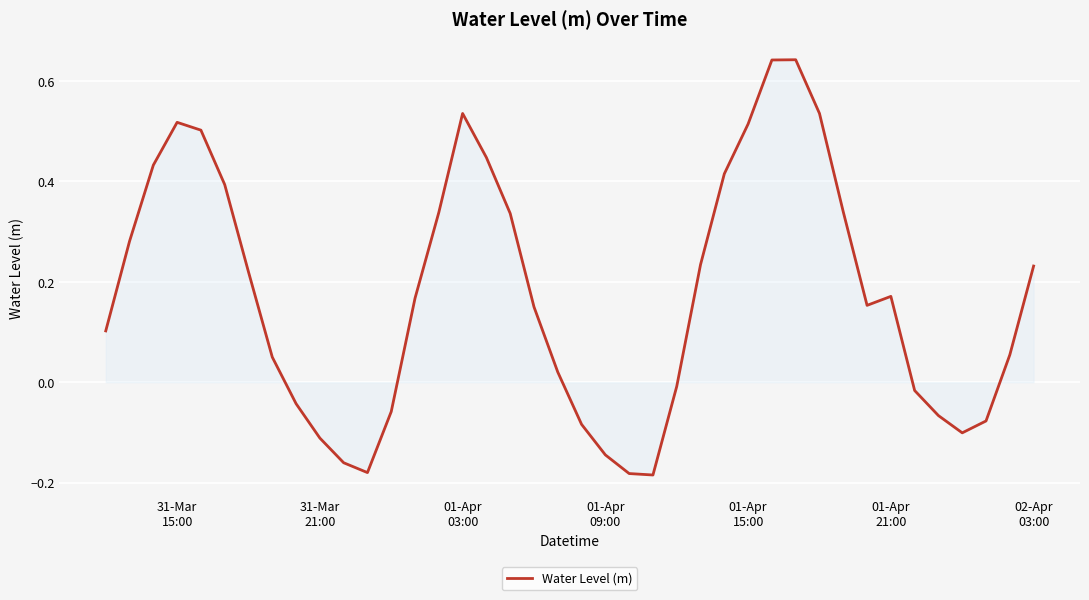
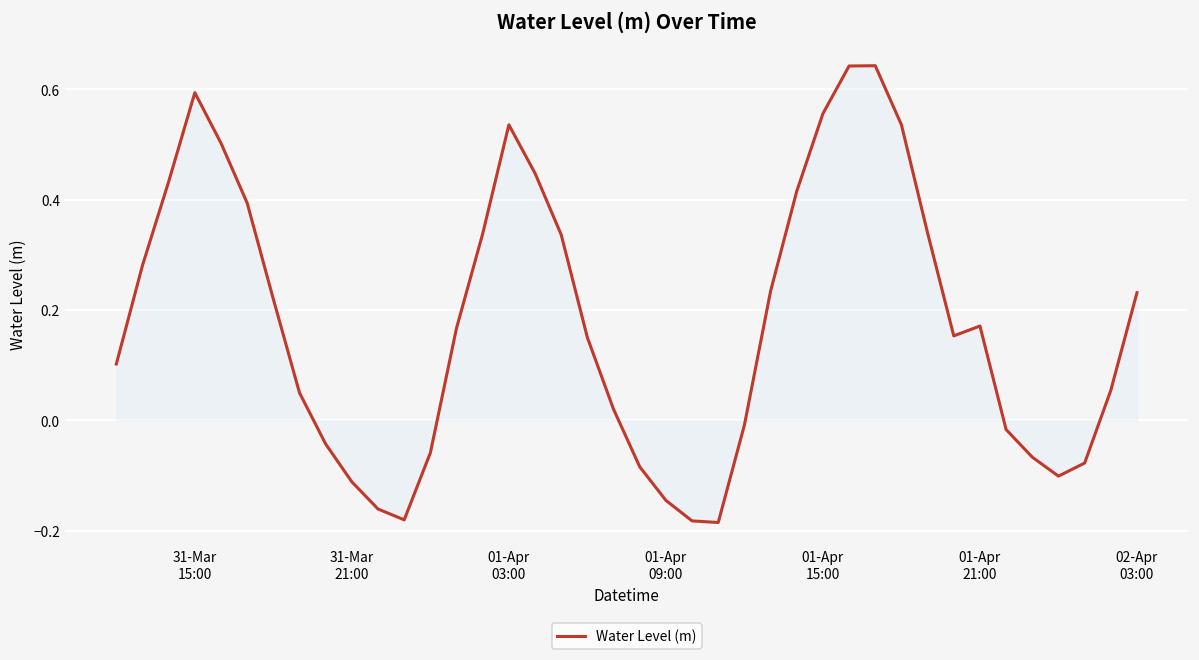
  {
    "Water Level (m)": {
-     "31-Mar 15:00": 0.52,
+     "31-Mar 15:00": 0.59,
      "31-Mar 21:00": -0.11,
      "01-Apr 09:00": -0.14,
-     "01-Apr 15:00": 0.51
+     "01-Apr 15:00": 0.56
    }
  }
